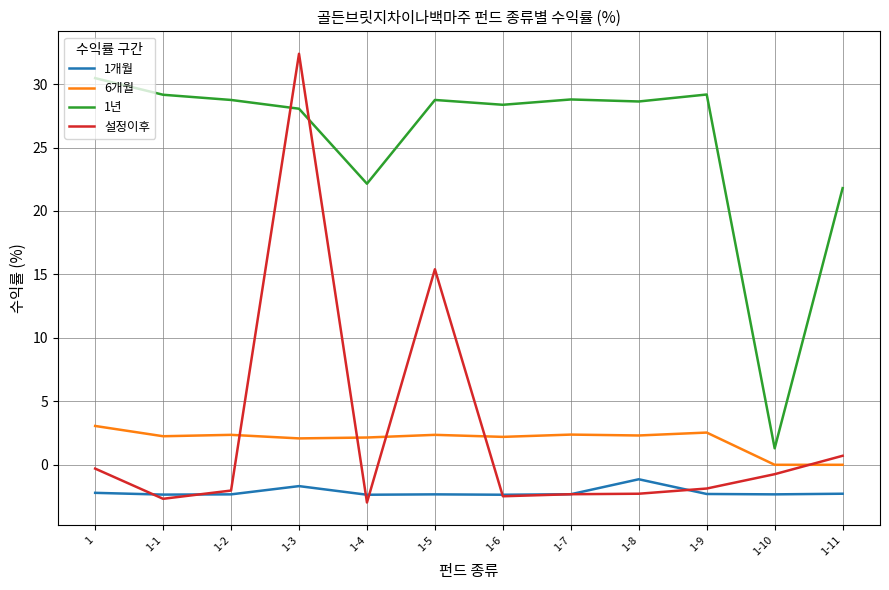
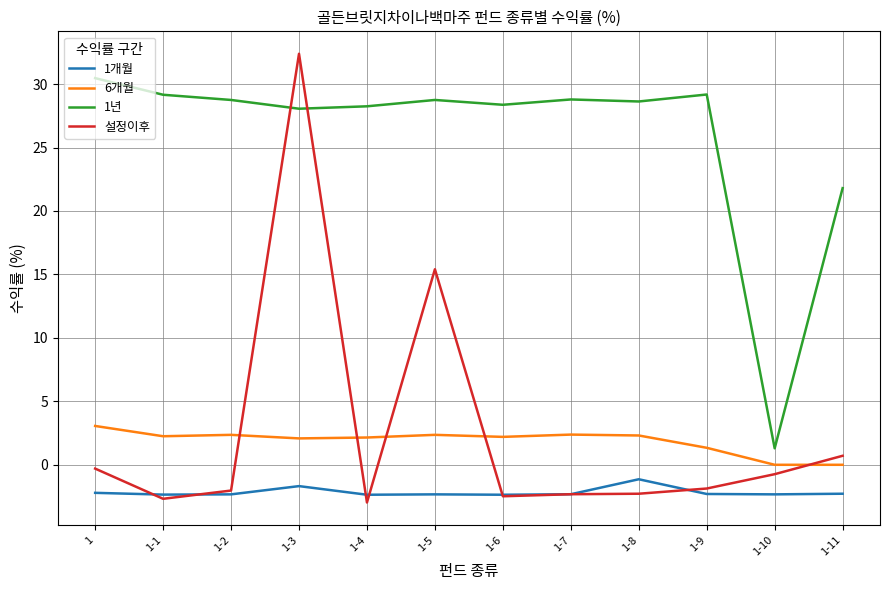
  {
    "1개월": {
      "1": -2.2,
      "1-1": -2.4,
      "1-2": -2.3,
      "1-3": -1.7,
      "1-4": -2.4,
      "1-5": -2.3,
      "1-8": -1.1,
      "1-9": -2.3,
      "1-10": -2.3,
      "1-11": -2.3
    },
    "6개월": {
      "1": 3.1,
      "1-1": 2.3,
      "1-2": 2.4,
      "1-3": 2.1,
      "1-4": 2.2,
      "1-5": 2.4,
      "1-6": 2.2,
      "1-7": 2.4,
      "1-8": 2.3,
-     "1-9": 2.5,
+     "1-9": 1.3,
      "1-10": 0.0,
      "1-11": 0.0
    },
    "1년": {
      "1-1": 29.2,
      "1-2": 28.8,
      "1-3": 28.1,
-     "1-4": 22.2,
+     "1-4": 28.3,
      "1-5": 28.8,
      "1-6": 28.4,
      "1-7": 28.8,
      "1-8": 28.6,
      "1-9": 29.2,
      "1-10": 1.3,
      "1-11": 21.8
    },
    "설정이후": {
      "1": -0.3,
      "1-1": -2.7,
      "1-2": -2.0,
      "1-3": 32.4,
      "1-4": -3.0,
      "1-5": 15.4,
      "1-8": -2.3,
      "1-9": -1.9,
      "1-10": -0.7,
      "1-11": 0.7
    }
  }
